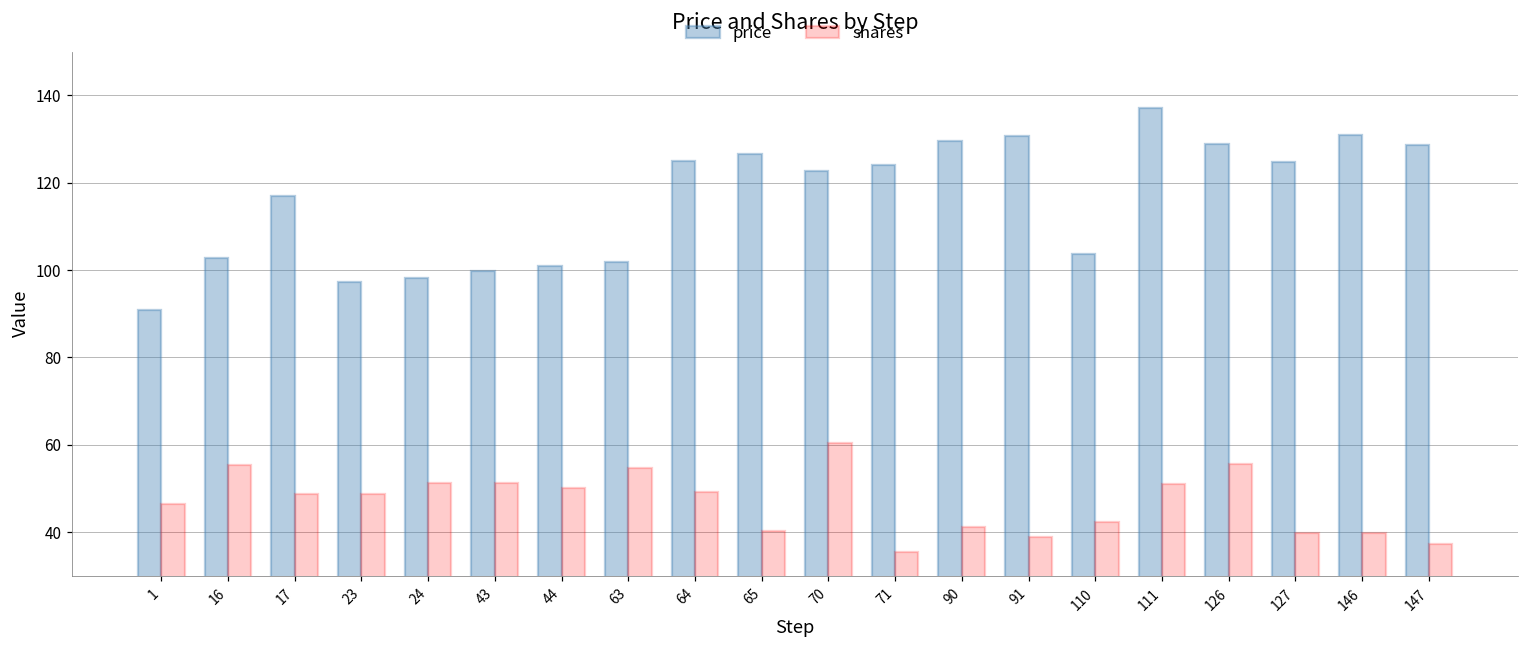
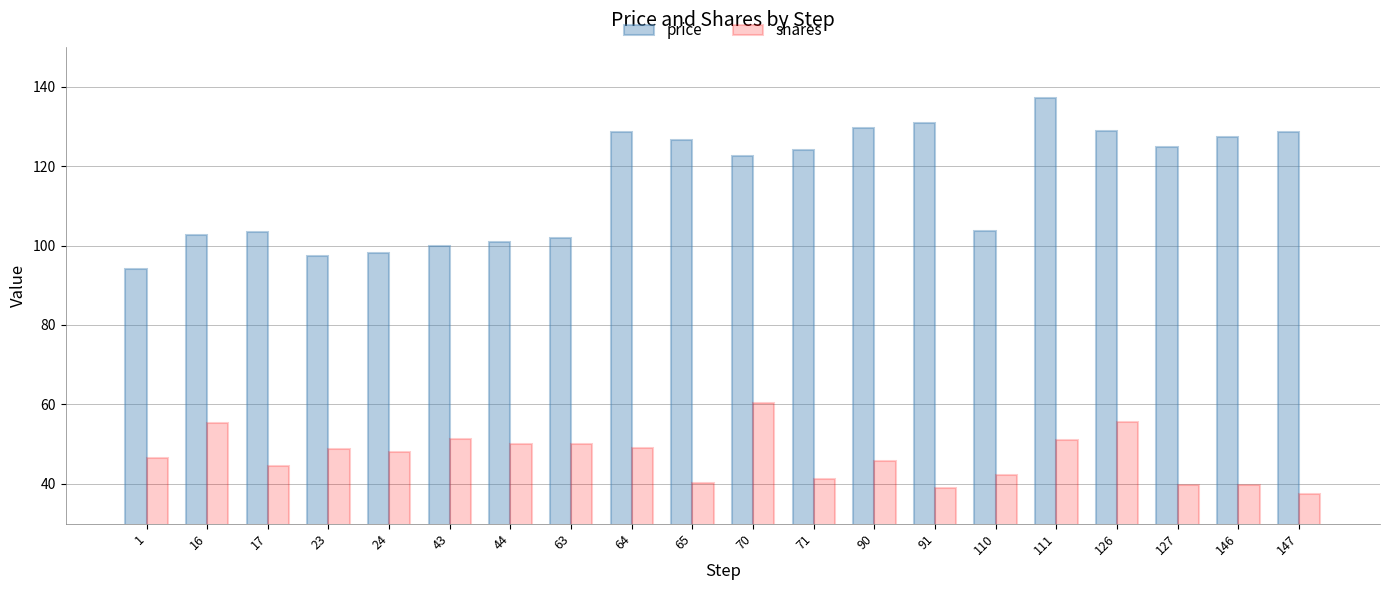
  {
    "price": {
-     "1": 91,
+     "1": 94,
      "16": 103,
-     "17": 117,
+     "17": 103,
      "23": 97,
      "24": 98,
      "43": 100,
      "44": 101,
      "63": 102,
-     "64": 125,
+     "64": 129,
      "65": 127,
      "70": 123,
      "71": 124,
      "90": 130,
      "91": 131,
      "110": 104,
      "111": 137,
      "126": 129,
      "127": 125,
-     "146": 131,
+     "146": 127,
      "147": 129
    },
    "shares": {
      "1": 47,
      "16": 55,
-     "17": 49,
+     "17": 44,
      "23": 49,
-     "24": 51,
+     "24": 48,
      "43": 51,
      "44": 50,
-     "63": 55,
+     "63": 50,
      "64": 49,
      "65": 40,
      "70": 60,
-     "71": 36,
-     "90": 41,
+     "71": 41,
+     "90": 46,
      "91": 39,
      "110": 42,
      "111": 51,
      "126": 56,
      "127": 40,
      "146": 40,
      "147": 37
    }
  }
